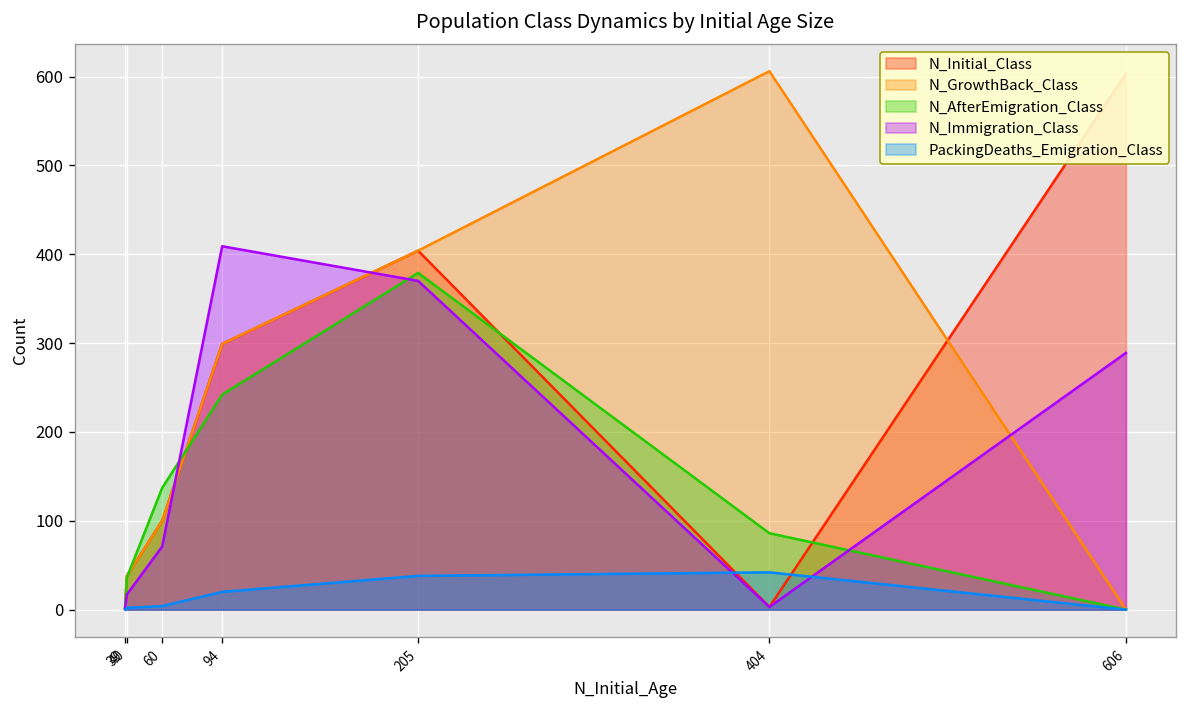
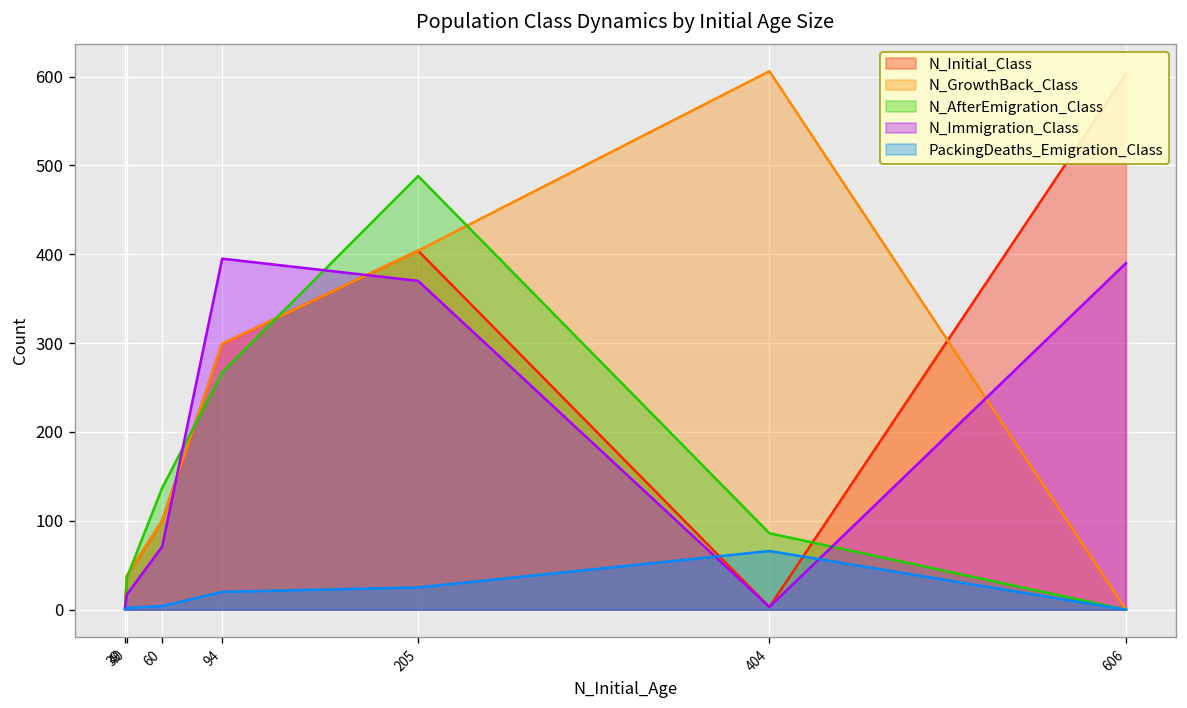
  {
    "N_AfterEmigration_Class": {
      "60": 140,
-     "94": 240,
-     "205": 380,
+     "94": 270,
+     "205": 490,
      "404": 90
    },
    "N_Immigration_Class": {
      "40": 20,
      "60": 70,
-     "94": 410,
+     "94": 400,
      "205": 370,
-     "606": 290
+     "606": 390
    },
    "PackingDeaths_Emigration_Class": {
      "60": 0,
      "94": 20,
-     "205": 40,
-     "404": 40
+     "205": 30,
+     "404": 70
    }
  }
